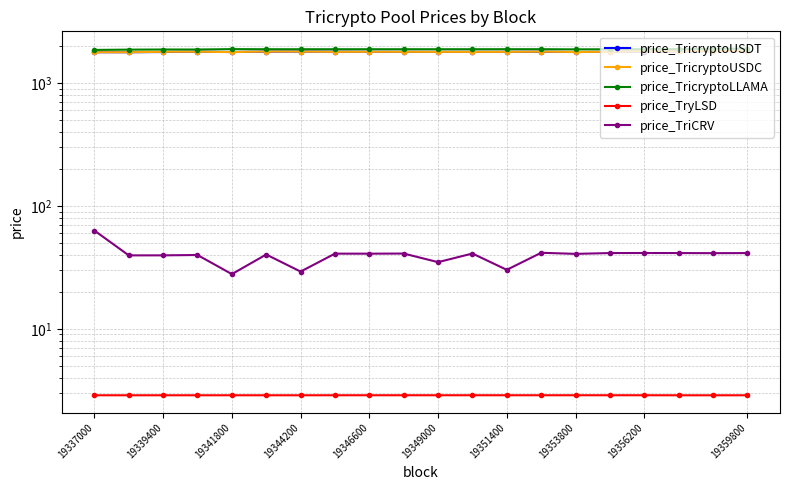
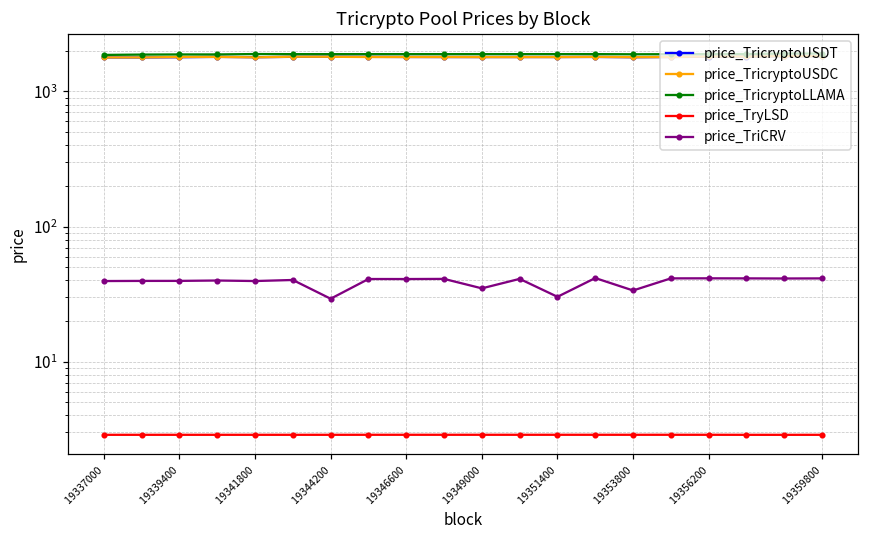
  {
    "price_TricryptoLLAMA": {
      "19341800": 1900,
      "19346600": 1900,
      "19349000": 1900,
      "19351400": 1900,
      "19353800": 1900
    },
    "price_TryLSD": {
      "19337000": 3,
      "19339400": 3,
      "19341800": 3,
      "19344200": 3,
      "19346600": 3,
      "19349000": 3,
      "19351400": 3,
      "19353800": 3,
      "19356200": 3,
      "19359800": 3
    },
    "price_TriCRV": {
-     "19337000": 60,
+     "19337000": 40,
      "19339400": 40,
-     "19341800": 28,
+     "19341800": 40,
      "19344200": 29,
      "19346600": 41,
      "19349000": 35,
      "19351400": 30,
-     "19353800": 41,
+     "19353800": 34,
      "19356200": 41,
      "19359800": 41
    }
  }
